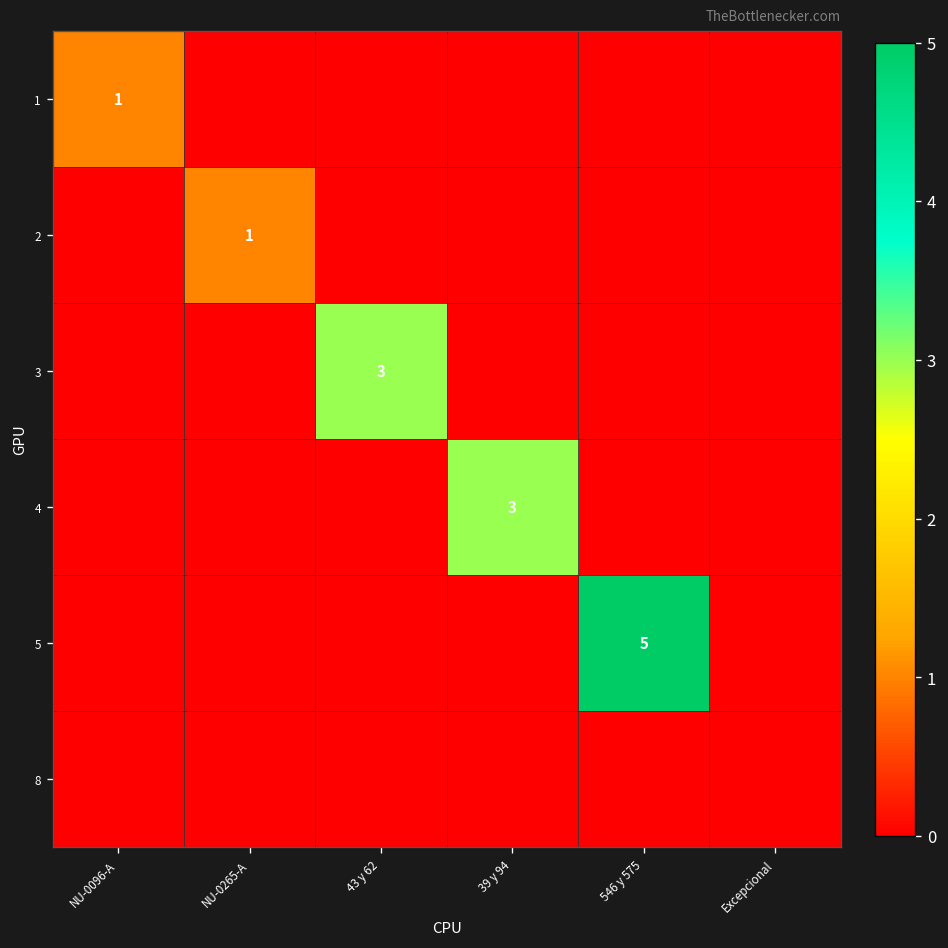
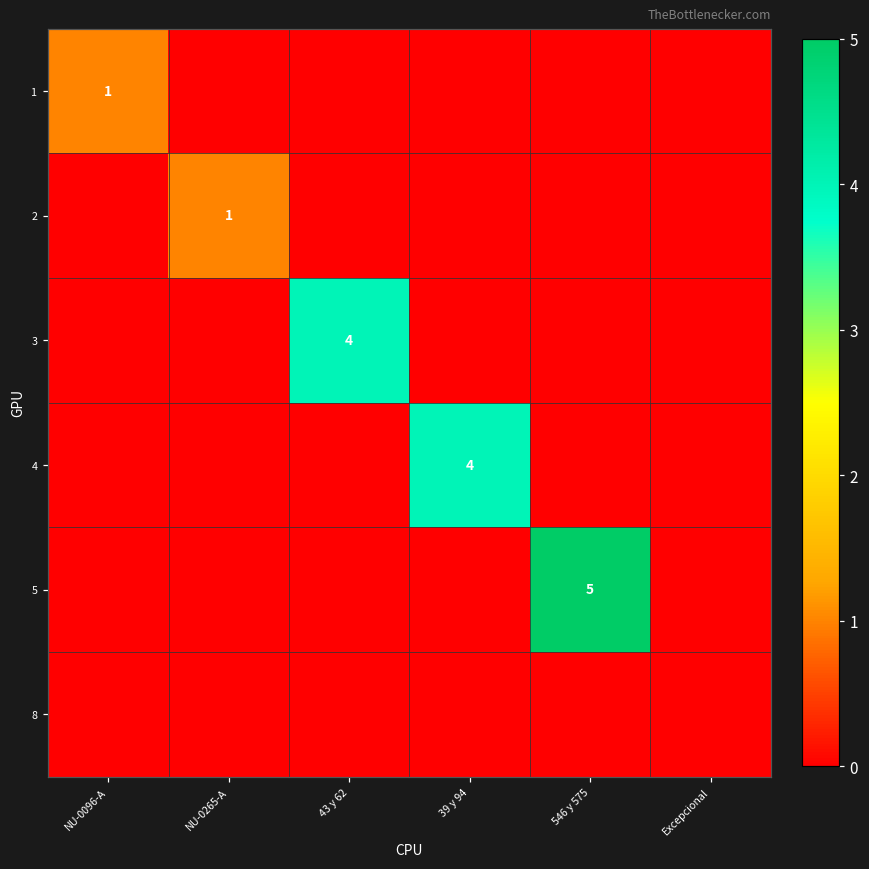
  {
    "1": {
      "NU-0096-A": 1
    },
    "2": {
      "NU-0265-A": 1
    },
    "3": {
-     "43 y 62": 3
+     "43 y 62": 4
    },
    "4": {
-     "39 y 94": 3
+     "39 y 94": 4
    },
    "5": {
      "546 y 575": 5
    }
  }
